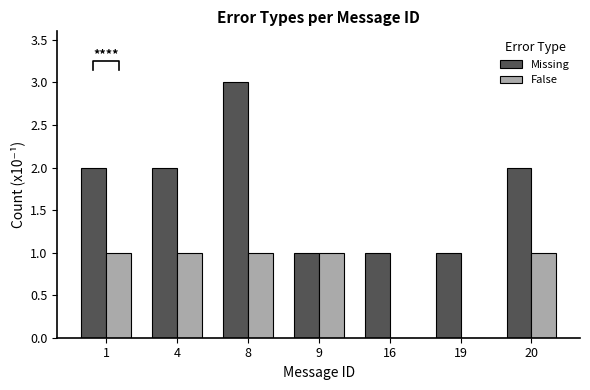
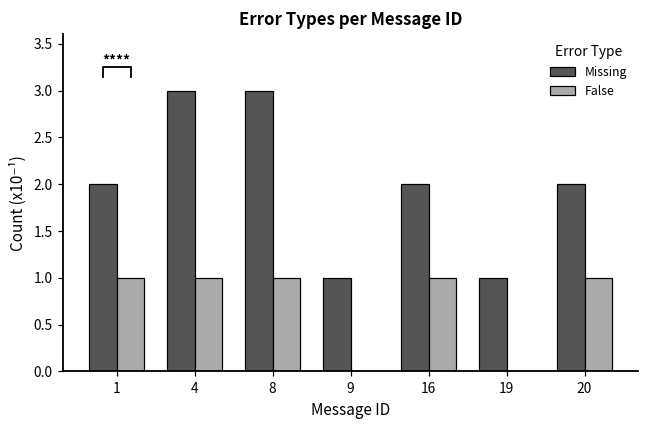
  {
    "Missing": {
      "1": 2,
-     "4": 2,
+     "4": 3,
      "8": 3,
      "9": 1,
-     "16": 1,
+     "16": 2,
      "19": 1,
      "20": 2
    },
    "False": {
      "1": 1,
      "4": 1,
      "8": 1,
-     "9": 1,
-     "16": 0,
+     "9": 0,
+     "16": 1,
      "19": 0,
      "20": 1
    }
  }
